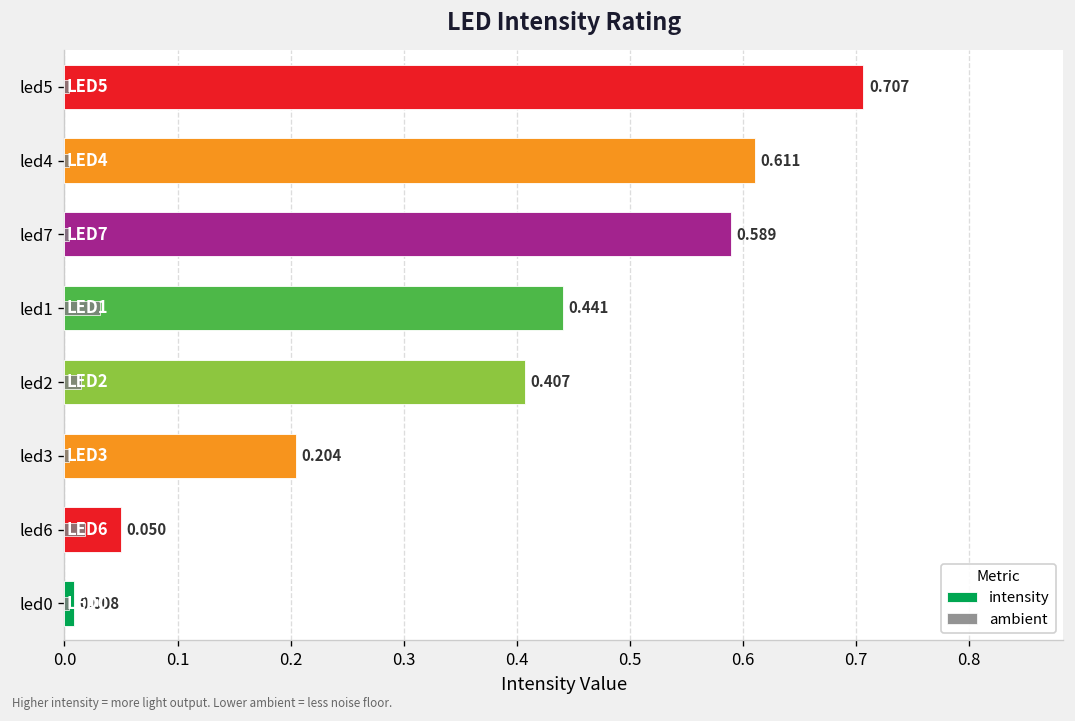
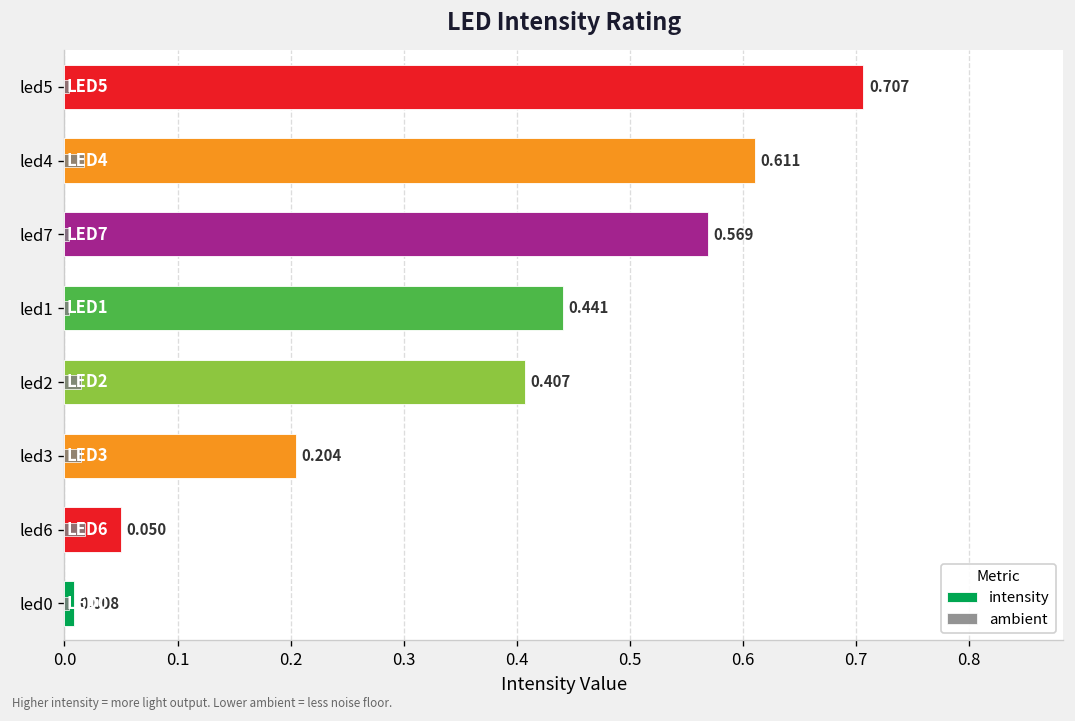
  {
    "intensity": {
      "led5": 0.707,
      "led4": 0.611,
-     "led7": 0.589,
+     "led7": 0.569,
      "led1": 0.441,
      "led2": 0.407,
      "led3": 0.204,
      "led6": 0.050,
      "led0": 0.008
    },
    "ambient": {
-     "led4": 0.00,
-     "led1": 0.03,
-     "led3": 0.00
+     "led4": 0.02,
+     "led1": 0.00,
+     "led3": 0.01
    }
  }
